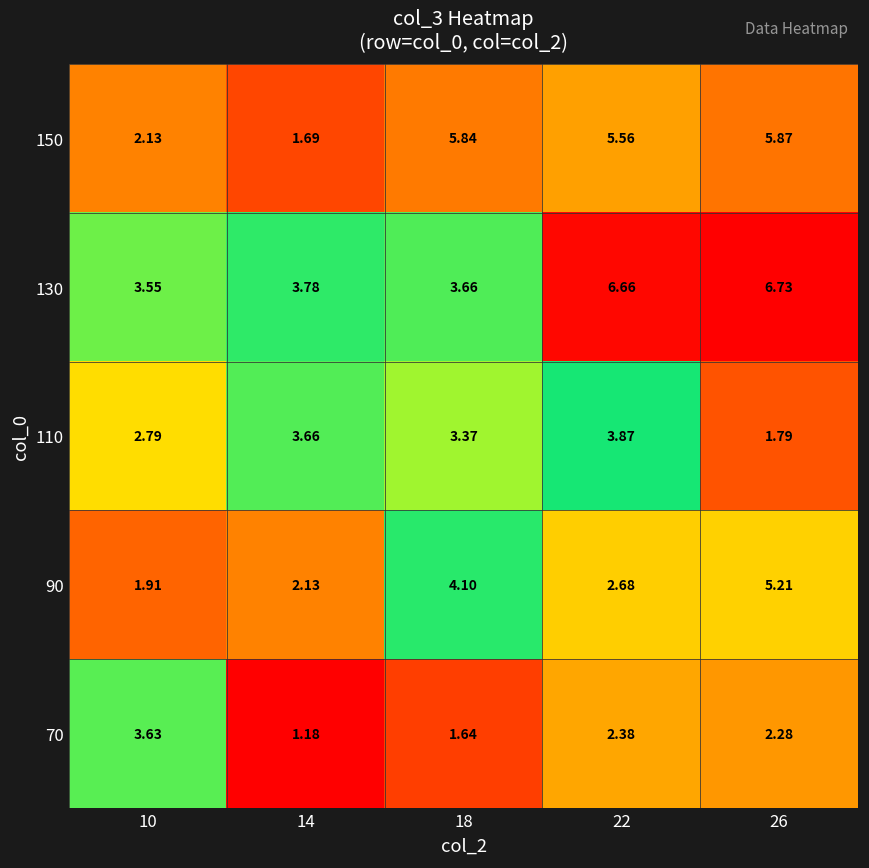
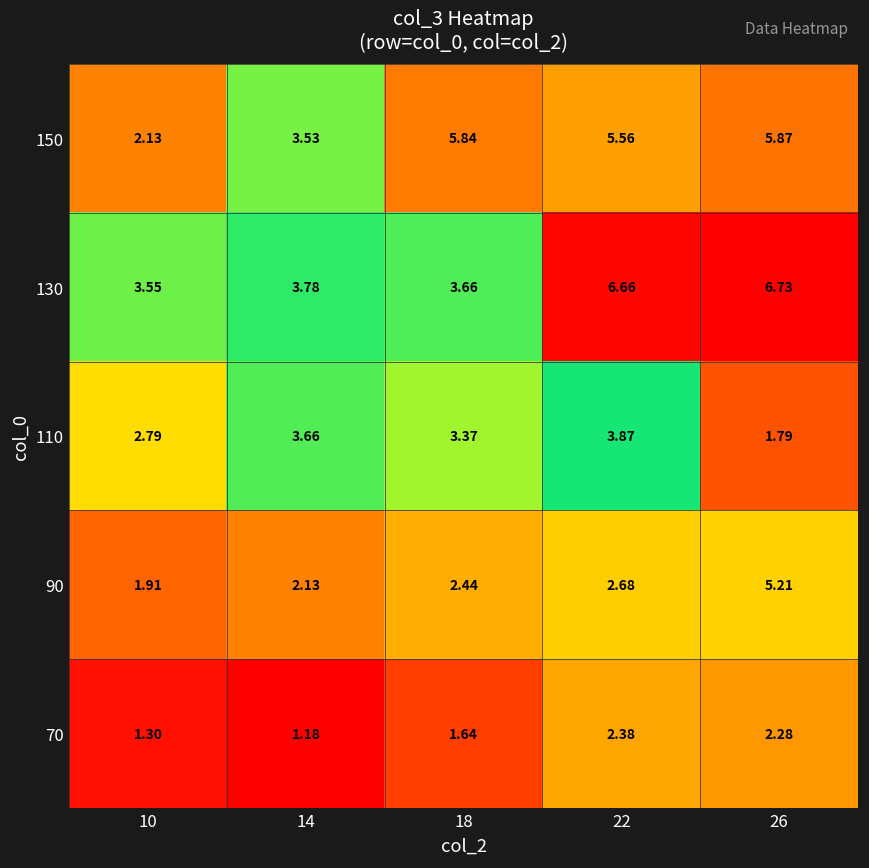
  {
    "150": {
      "10": 2.13,
-     "14": 1.69,
+     "14": 3.53,
      "18": 5.84,
      "22": 5.56,
      "26": 5.87
    },
    "130": {
      "10": 3.55,
      "14": 3.78,
      "18": 3.66,
      "22": 6.66,
      "26": 6.73
    },
    "110": {
      "10": 2.79,
      "14": 3.66,
      "18": 3.37,
      "22": 3.87,
      "26": 1.79
    },
    "90": {
      "10": 1.91,
      "14": 2.13,
-     "18": 4.10,
+     "18": 2.44,
      "22": 2.68,
      "26": 5.21
    },
    "70": {
-     "10": 3.63,
+     "10": 1.30,
      "14": 1.18,
      "18": 1.64,
      "22": 2.38,
      "26": 2.28
    }
  }
